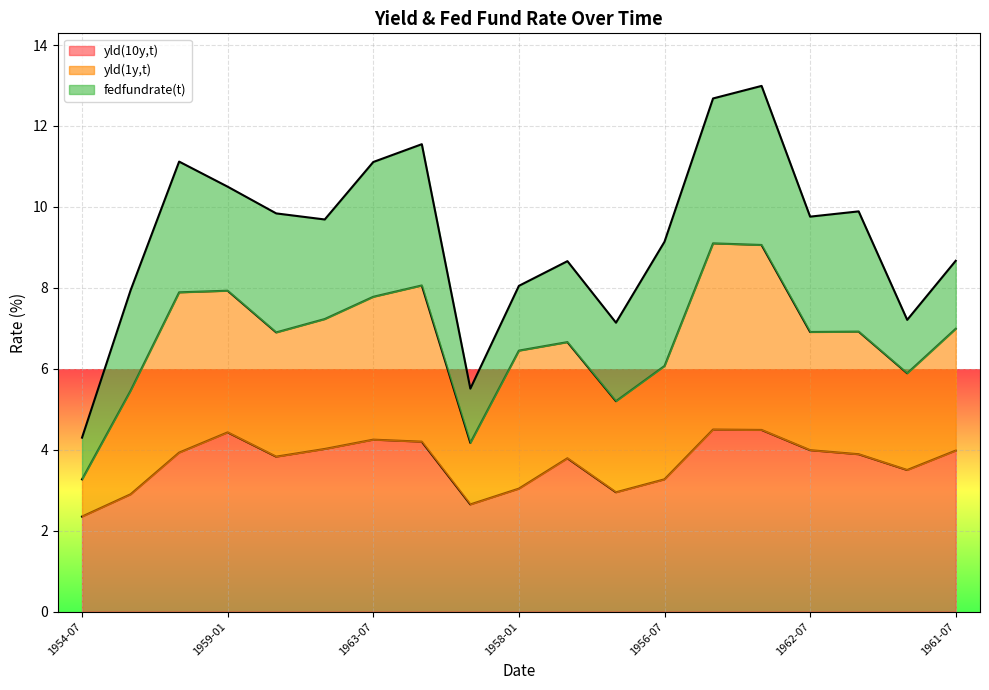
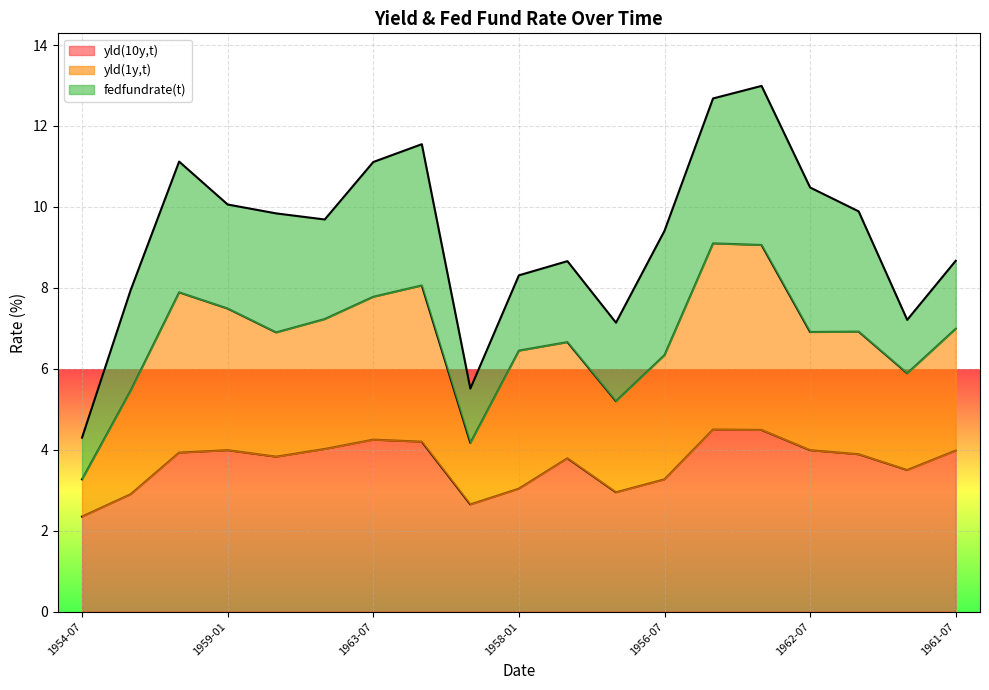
  {
    "yld(10y,t)": {
      "1954-07": 2.4,
-     "1959-01": 4.4,
+     "1959-01": 4.0,
      "1963-07": 4.3,
      "1958-01": 3.0,
      "1956-07": 3.3,
      "1962-07": 4.0,
      "1961-07": 4.0
    },
    "yld(1y,t)": {
      "1954-07": 0.9,
      "1959-01": 3.5,
      "1963-07": 3.5,
      "1958-01": 3.4,
-     "1956-07": 2.8,
+     "1956-07": 3.1,
      "1962-07": 2.9,
      "1961-07": 3.0
    },
    "fedfundrate(t)": {
      "1954-07": 1.0,
      "1959-01": 2.6,
      "1963-07": 3.3,
-     "1958-01": 1.6,
+     "1958-01": 1.9,
      "1956-07": 3.1,
-     "1962-07": 2.8,
+     "1962-07": 3.6,
      "1961-07": 1.7
    }
  }
